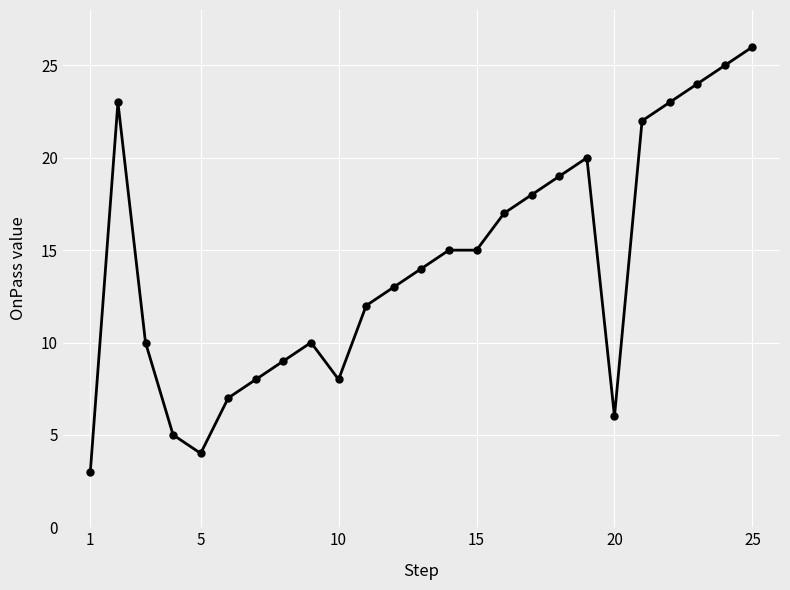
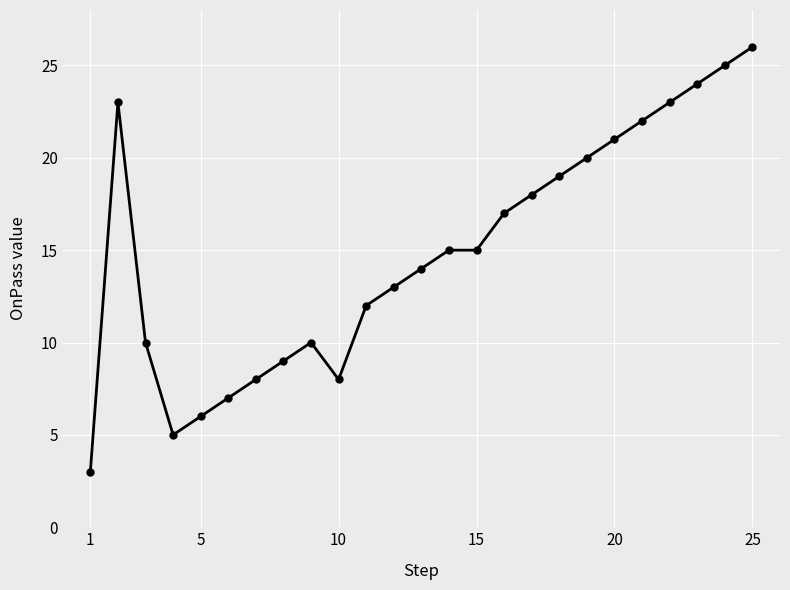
  {
    "1": 3,
-   "5": 4,
+   "5": 6,
    "10": 8,
    "15": 15,
-   "20": 6,
+   "20": 21,
    "25": 26
  }
